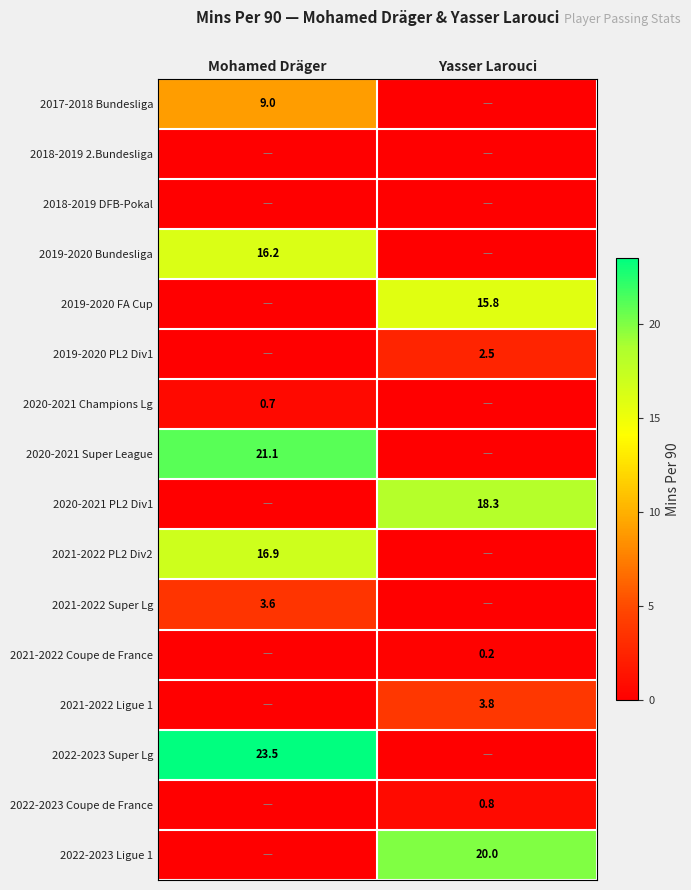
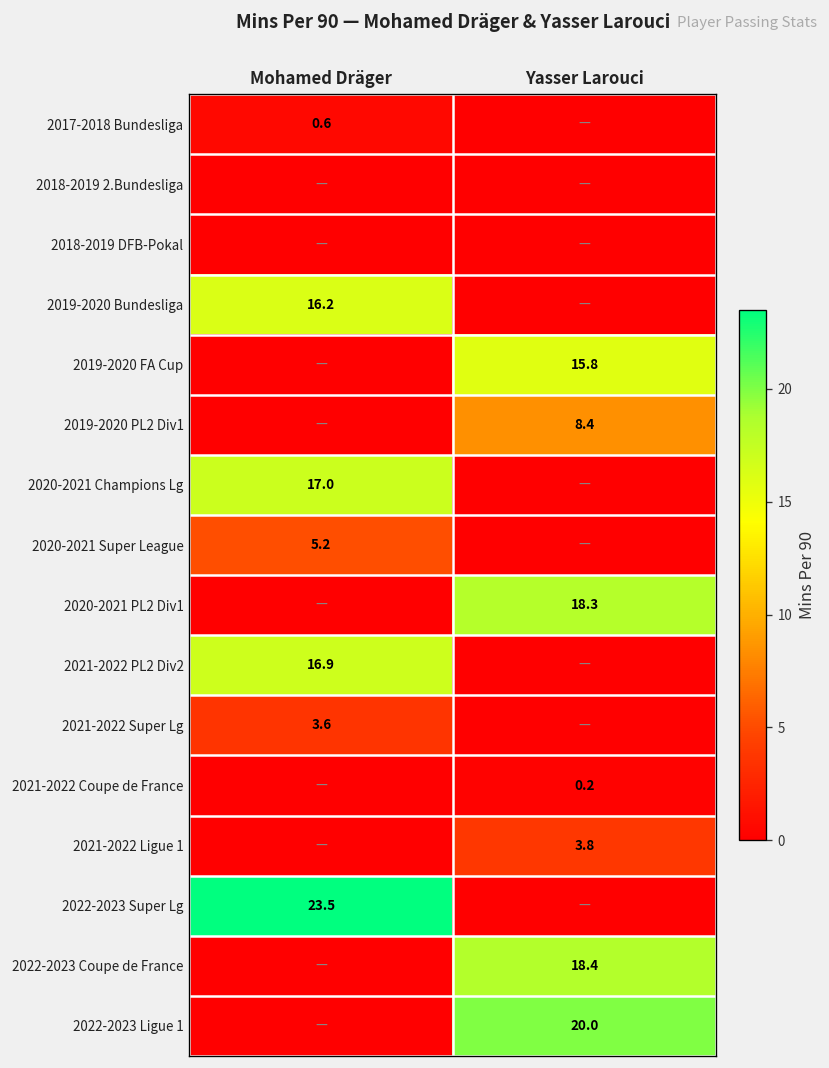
  {
    "2017-2018 Bundesliga": {
-     "Mohamed Dräger": 9.0
+     "Mohamed Dräger": 0.6
    },
    "2019-2020 Bundesliga": {
      "Mohamed Dräger": 16.2
    },
    "2019-2020 FA Cup": {
      "Yasser Larouci": 15.8
    },
    "2019-2020 PL2 Div1": {
-     "Yasser Larouci": 2.5
+     "Yasser Larouci": 8.4
    },
    "2020-2021 Champions Lg": {
-     "Mohamed Dräger": 0.7
+     "Mohamed Dräger": 17.0
    },
    "2020-2021 Super League": {
-     "Mohamed Dräger": 21.1
+     "Mohamed Dräger": 5.2
    },
    "2020-2021 PL2 Div1": {
      "Yasser Larouci": 18.3
    },
    "2021-2022 PL2 Div2": {
      "Mohamed Dräger": 16.9
    },
    "2021-2022 Super Lg": {
      "Mohamed Dräger": 3.6
    },
    "2021-2022 Coupe de France": {
      "Yasser Larouci": 0.2
    },
    "2021-2022 Ligue 1": {
      "Yasser Larouci": 3.8
    },
    "2022-2023 Super Lg": {
      "Mohamed Dräger": 23.5
    },
    "2022-2023 Coupe de France": {
-     "Yasser Larouci": 0.8
+     "Yasser Larouci": 18.4
    },
    "2022-2023 Ligue 1": {
      "Yasser Larouci": 20.0
    }
  }
